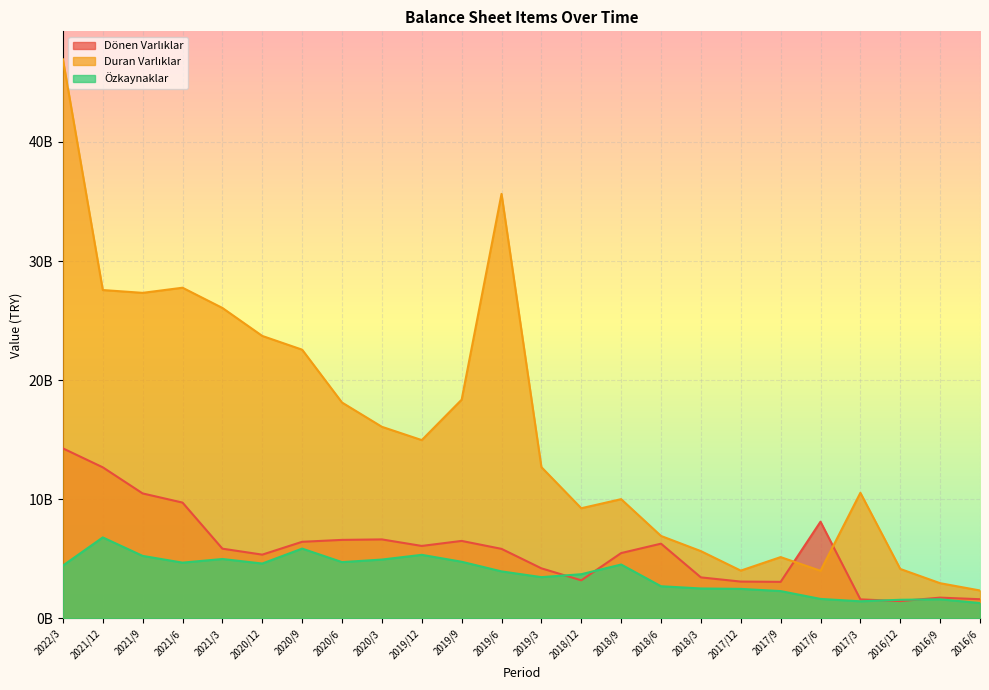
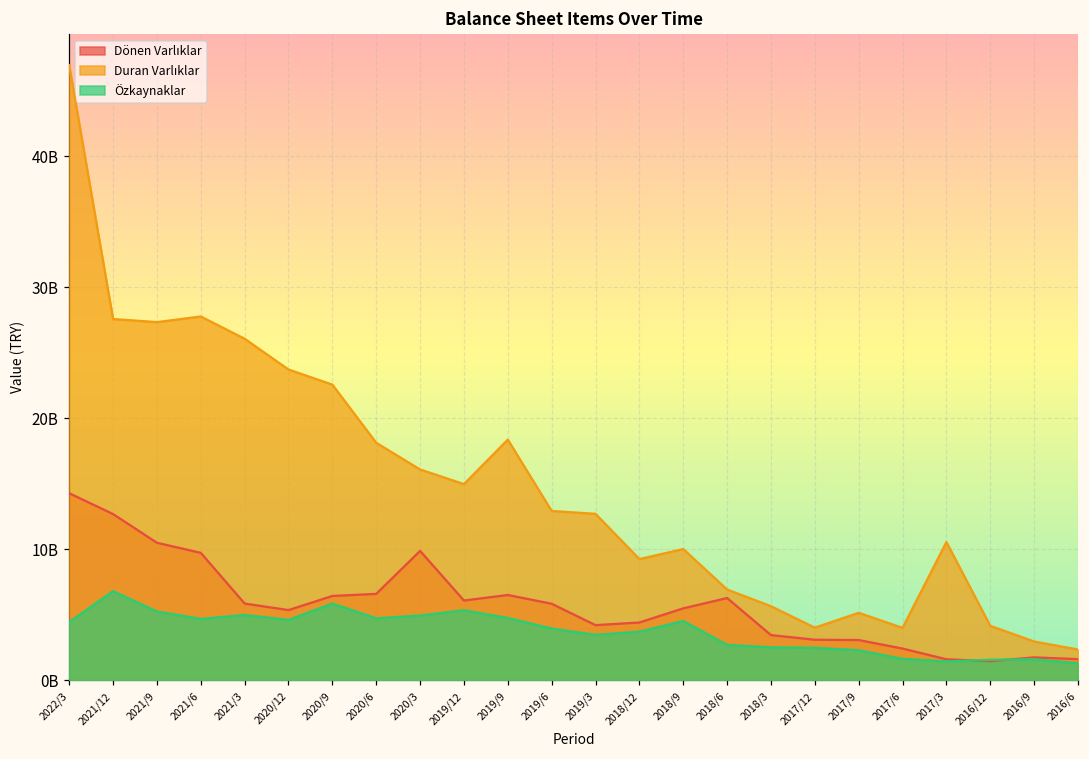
  {
    "Dönen Varlıklar": {
      "2022/3": 14300000000,
      "2021/12": 12700000000,
      "2021/9": 10500000000,
      "2021/6": 9700000000,
      "2021/3": 5900000000,
      "2020/12": 5400000000,
      "2020/9": 6400000000,
      "2020/6": 6600000000,
-     "2020/3": 6600000000,
+     "2020/3": 9900000000,
      "2019/12": 6100000000,
      "2019/9": 6500000000,
      "2019/6": 5800000000,
      "2019/3": 4200000000,
-     "2018/12": 3200000000,
+     "2018/12": 4400000000,
      "2018/9": 5500000000,
      "2018/6": 6300000000,
      "2018/3": 3400000000,
      "2017/12": 3100000000,
      "2017/9": 3100000000,
-     "2017/6": 8100000000,
+     "2017/6": 2400000000,
      "2016/6": 1600000000
    },
    "Duran Varlıklar": {
      "2022/3": 46900000000,
      "2021/12": 27600000000,
      "2021/9": 27300000000,
      "2021/6": 27800000000,
      "2021/3": 26100000000,
      "2020/12": 23700000000,
      "2020/9": 22600000000,
      "2020/6": 18100000000,
      "2020/3": 16100000000,
      "2019/12": 15000000000,
      "2019/9": 18400000000,
-     "2019/6": 35600000000,
+     "2019/6": 12900000000,
      "2019/3": 12700000000,
      "2018/12": 9300000000,
      "2018/9": 10000000000,
      "2018/6": 6900000000,
      "2018/3": 5700000000,
      "2017/12": 4000000000,
      "2017/9": 5200000000,
      "2017/6": 4000000000,
      "2017/3": 10500000000,
      "2016/12": 4200000000,
      "2016/9": 3000000000,
      "2016/6": 2400000000
    },
    "Özkaynaklar": {
      "2022/3": 4400000000,
      "2021/12": 6800000000,
      "2021/9": 5300000000,
      "2021/6": 4700000000,
      "2021/3": 5000000000,
      "2020/12": 4600000000,
      "2020/9": 5900000000,
      "2020/6": 4700000000,
      "2020/3": 4900000000,
      "2019/12": 5300000000,
      "2019/9": 4800000000,
      "2019/6": 4000000000,
      "2019/3": 3500000000,
      "2018/12": 3700000000,
      "2018/9": 4500000000,
      "2018/6": 2700000000,
      "2018/3": 2500000000,
      "2017/12": 2500000000,
      "2017/9": 2300000000,
      "2017/6": 1600000000,
      "2016/6": 1300000000
    }
  }
